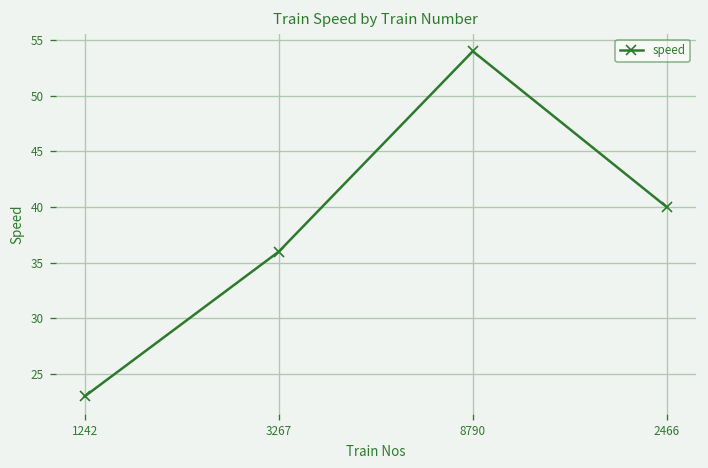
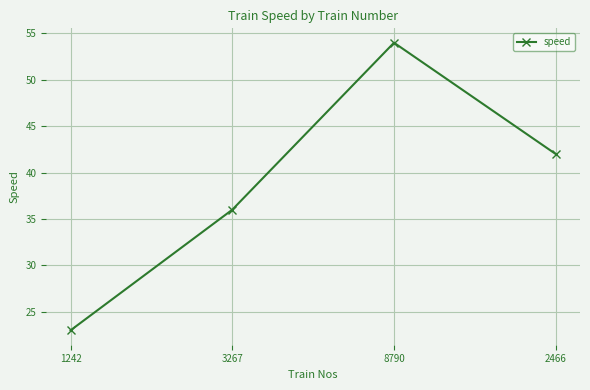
  {
    "1242": 23,
    "3267": 36,
    "8790": 54,
-   "2466": 40
+   "2466": 42
  }
